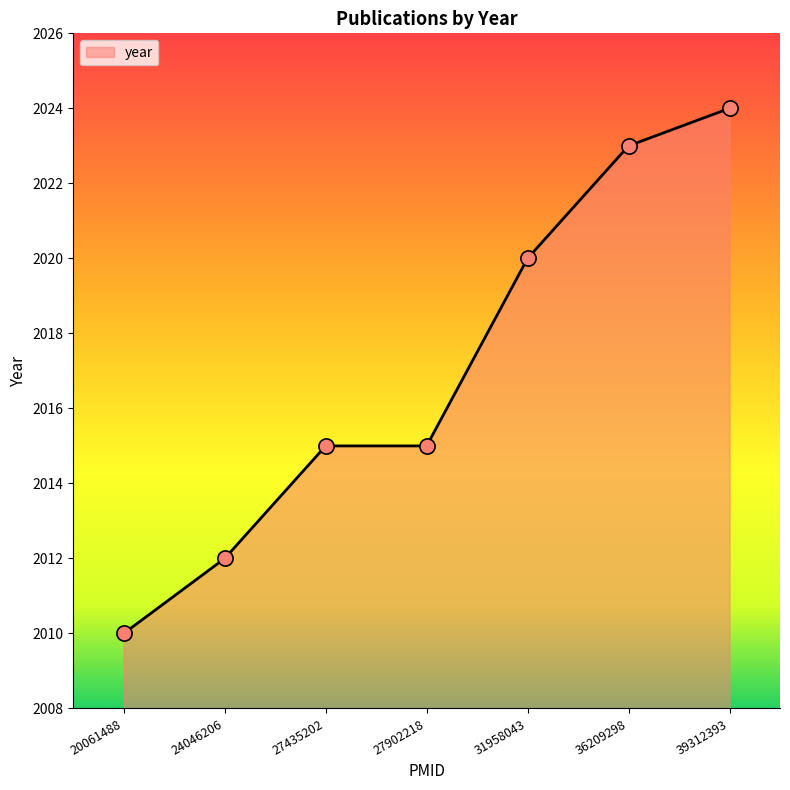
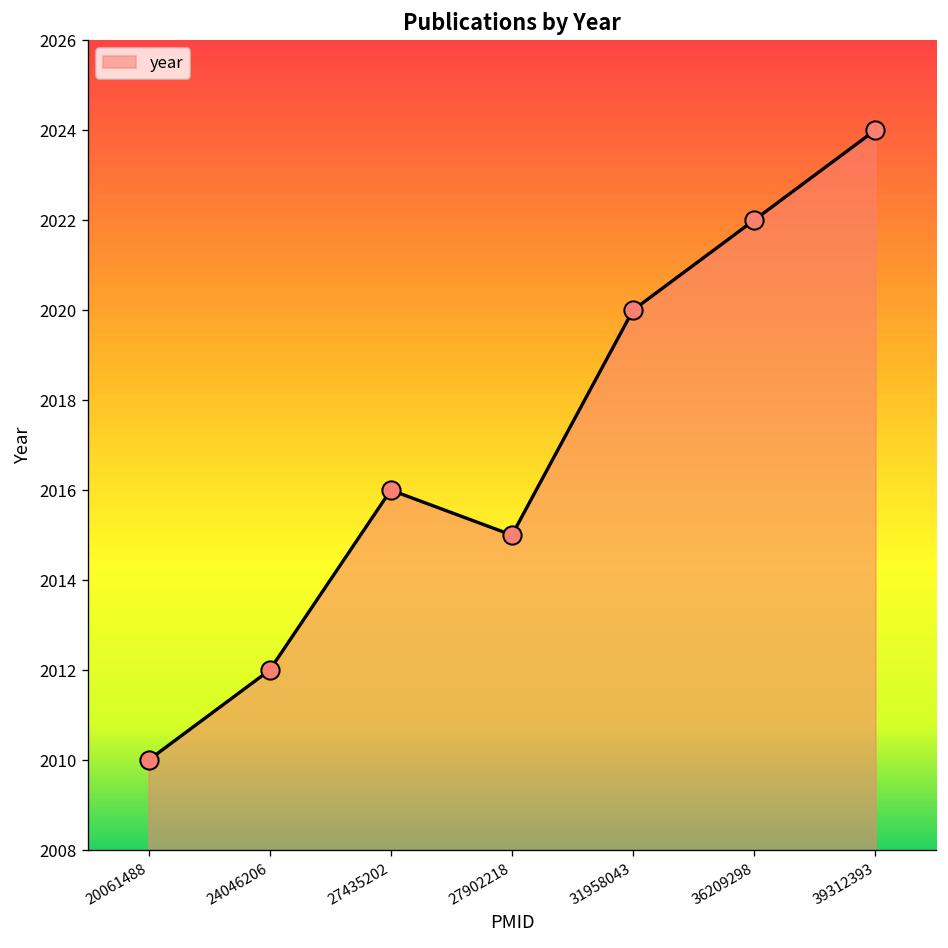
  {
    "20061488": 2010,
    "24046206": 2012,
-   "27435202": 2015,
+   "27435202": 2016,
    "27902218": 2015,
    "31958043": 2020,
-   "36209298": 2023,
+   "36209298": 2022,
    "39312393": 2024
  }
